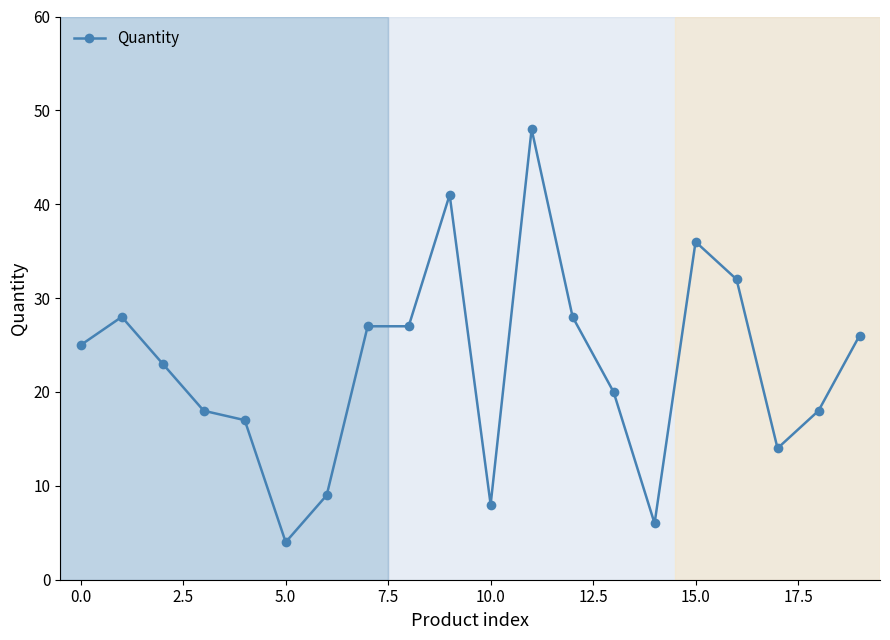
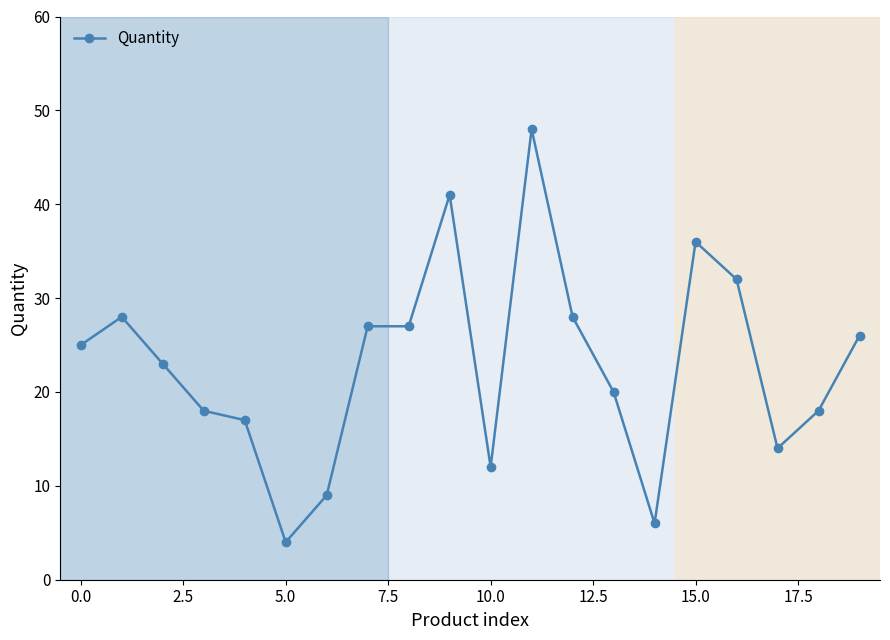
  {
    "0.0": 25,
    "5.0": 4,
-   "10.0": 8,
+   "10.0": 12,
    "15.0": 36
  }
